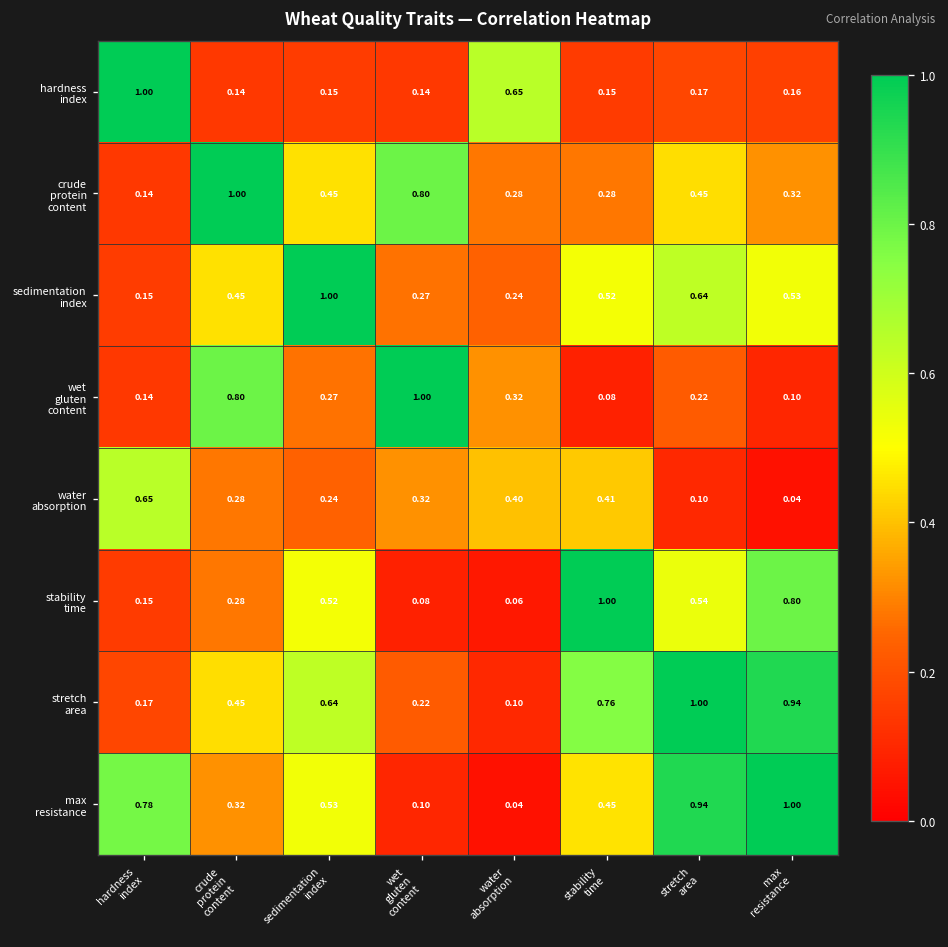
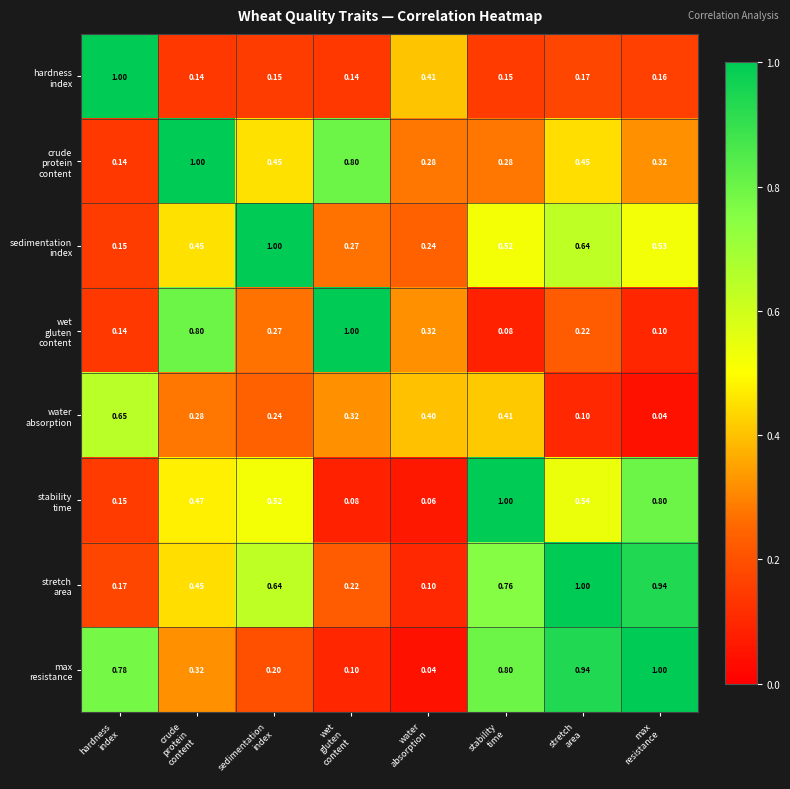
  {
    "hardness index": {
      "hardness index": 1.00,
      "crude protein content": 0.14,
      "sedimentation index": 0.15,
      "wet gluten content": 0.14,
-     "water absorption": 0.65,
+     "water absorption": 0.41,
      "stability time": 0.15,
      "stretch area": 0.17,
      "max resistance": 0.16
    },
    "crude protein content": {
      "hardness index": 0.14,
      "crude protein content": 1.00,
      "sedimentation index": 0.45,
      "wet gluten content": 0.80,
      "water absorption": 0.28,
      "stability time": 0.28,
      "stretch area": 0.45,
      "max resistance": 0.32
    },
    "sedimentation index": {
      "hardness index": 0.15,
      "crude protein content": 0.45,
      "sedimentation index": 1.00,
      "wet gluten content": 0.27,
      "water absorption": 0.24,
      "stability time": 0.52,
      "stretch area": 0.64,
      "max resistance": 0.53
    },
    "wet gluten content": {
      "hardness index": 0.14,
      "crude protein content": 0.80,
      "sedimentation index": 0.27,
      "wet gluten content": 1.00,
      "water absorption": 0.32,
      "stability time": 0.08,
      "stretch area": 0.22,
      "max resistance": 0.10
    },
    "water absorption": {
      "hardness index": 0.65,
      "crude protein content": 0.28,
      "sedimentation index": 0.24,
      "wet gluten content": 0.32,
      "water absorption": 0.40,
      "stability time": 0.41,
      "stretch area": 0.10,
      "max resistance": 0.04
    },
    "stability time": {
      "hardness index": 0.15,
-     "crude protein content": 0.28,
+     "crude protein content": 0.47,
      "sedimentation index": 0.52,
      "wet gluten content": 0.08,
      "water absorption": 0.06,
      "stability time": 1.00,
      "stretch area": 0.54,
      "max resistance": 0.80
    },
    "stretch area": {
      "hardness index": 0.17,
      "crude protein content": 0.45,
      "sedimentation index": 0.64,
      "wet gluten content": 0.22,
      "water absorption": 0.10,
      "stability time": 0.76,
      "stretch area": 1.00,
      "max resistance": 0.94
    },
    "max resistance": {
      "hardness index": 0.78,
      "crude protein content": 0.32,
-     "sedimentation index": 0.53,
+     "sedimentation index": 0.20,
      "wet gluten content": 0.10,
      "water absorption": 0.04,
-     "stability time": 0.45,
+     "stability time": 0.80,
      "stretch area": 0.94,
      "max resistance": 1.00
    }
  }
